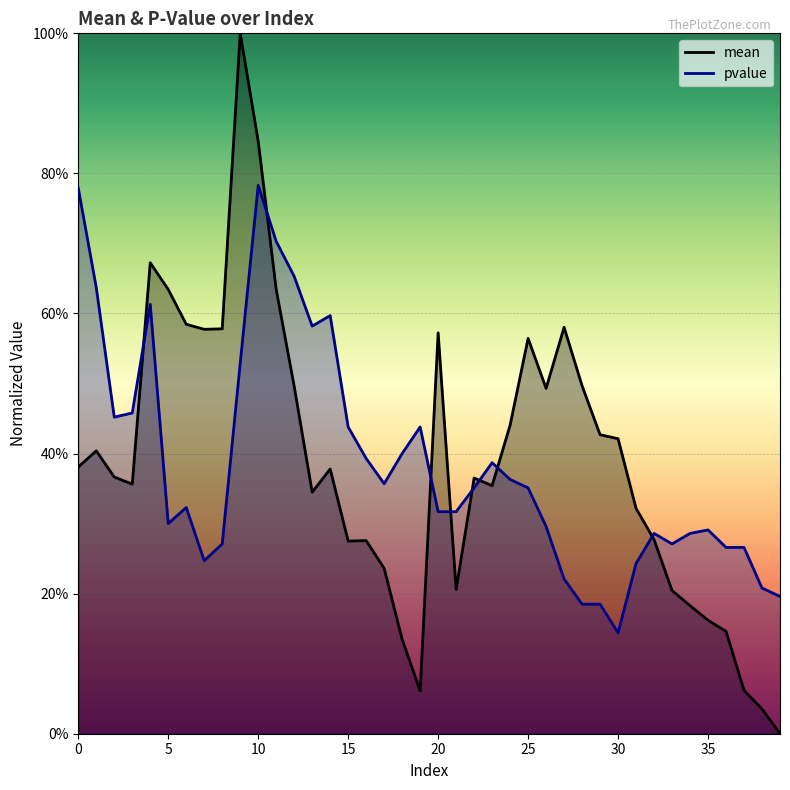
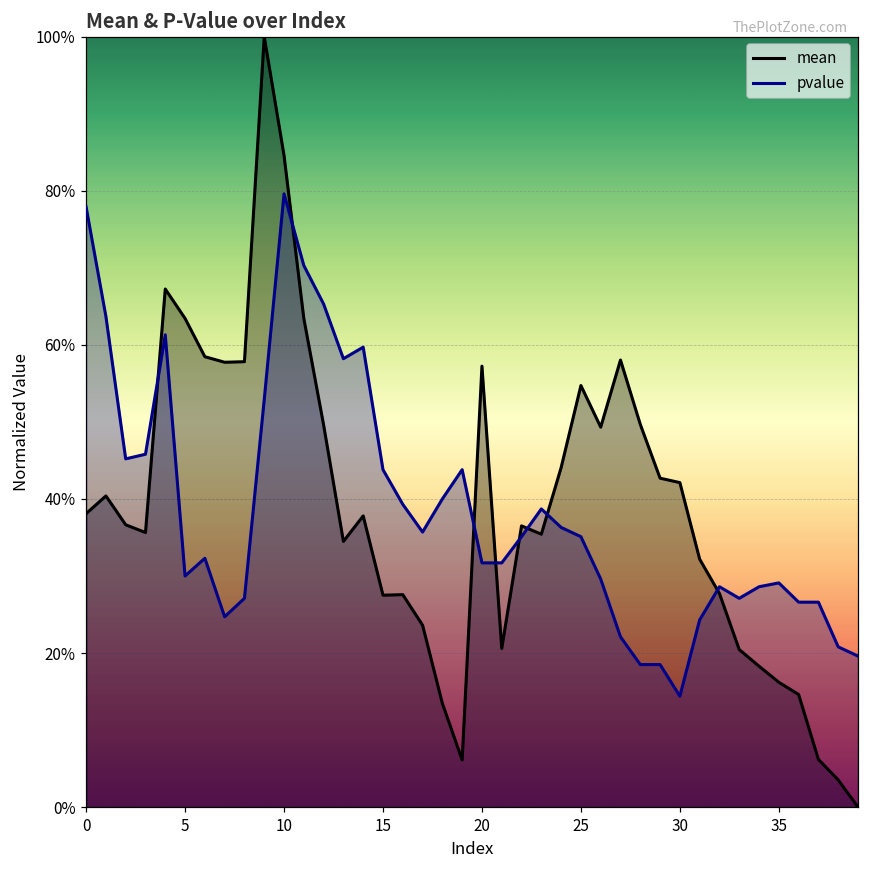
  {
    "mean": {
      "0": "38%",
      "5": "63%",
      "10": "85%",
      "15": "28%",
      "20": "57%",
-     "25": "56%",
+     "25": "55%",
      "30": "42%",
      "35": "16%"
    },
    "pvalue": {
      "0": "78%",
      "5": "30%",
-     "10": "78%",
+     "10": "80%",
      "15": "44%",
      "20": "32%",
      "25": "35%",
      "30": "14%",
      "35": "29%"
    }
  }
